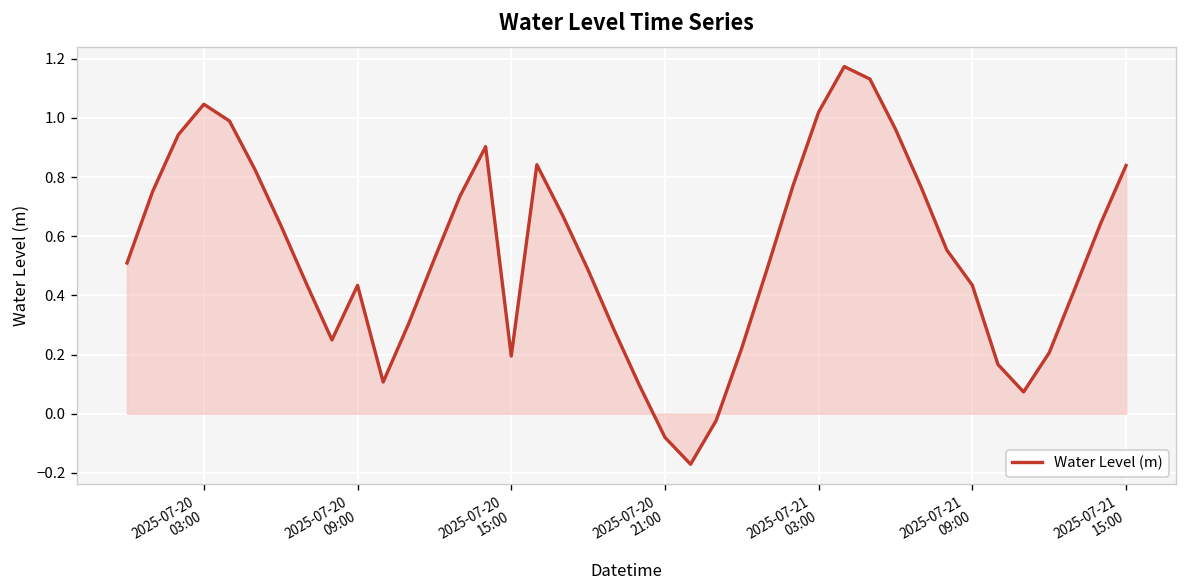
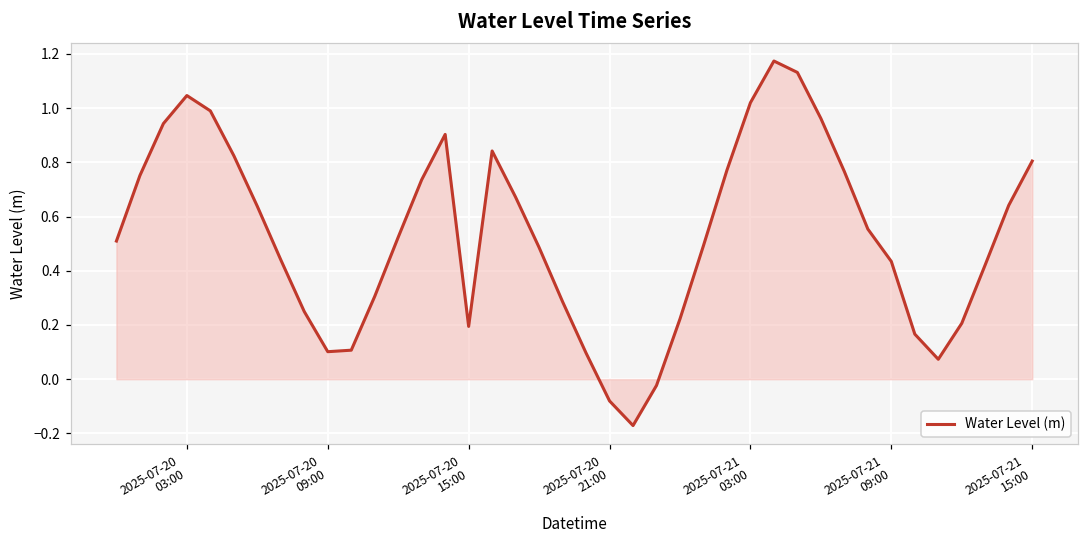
  {
    "Water Level (m)": {
-     "2025-07-20 09:00": 0.43,
+     "2025-07-20 09:00": 0.10,
      "2025-07-20 21:00": -0.08,
-     "2025-07-21 15:00": 0.84
+     "2025-07-21 15:00": 0.80
    }
  }
